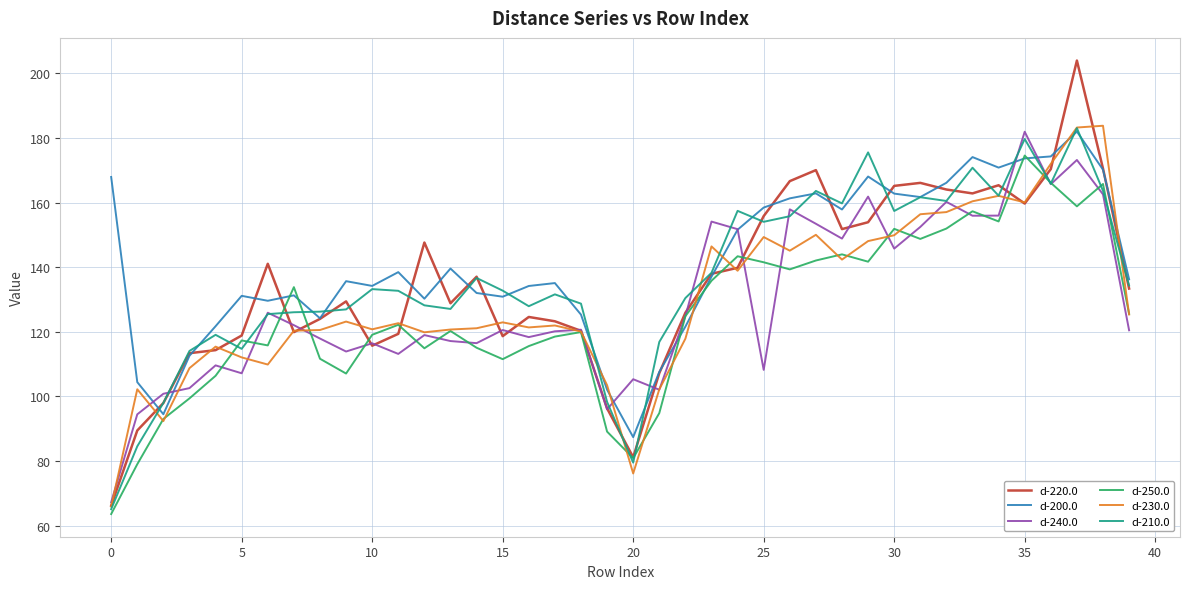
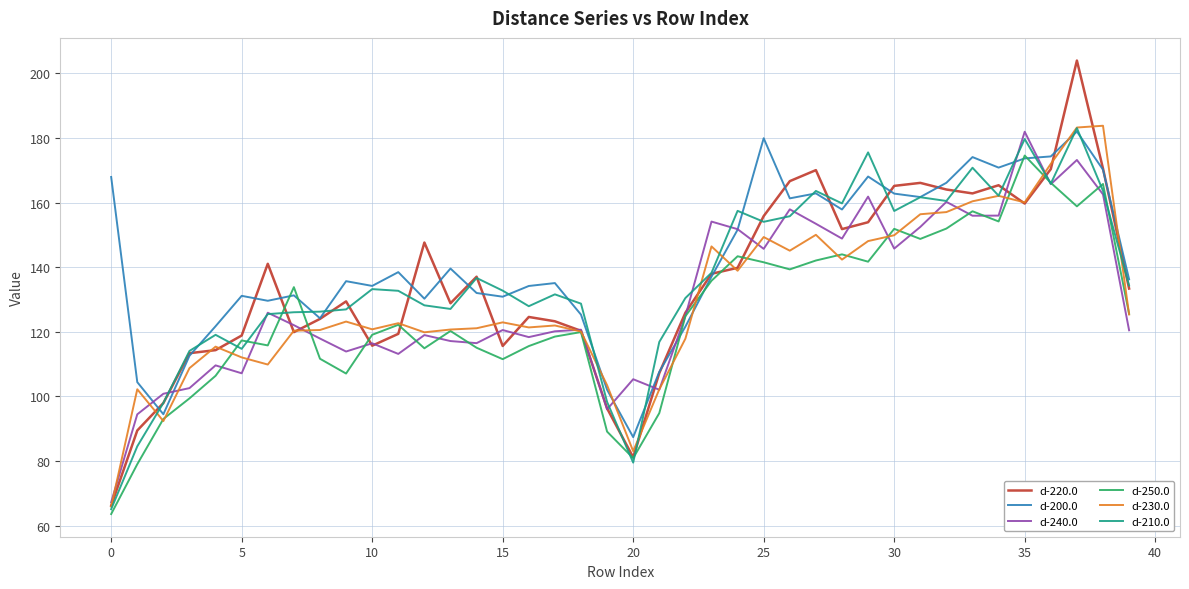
  {
    "d-220.0": {
      "5": 119,
-     "15": 119,
+     "15": 116,
      "25": 156,
      "30": 165
    },
    "d-200.0": {
      "0": 168,
      "5": 131,
      "10": 134,
      "15": 131,
      "20": 87,
-     "25": 158,
+     "25": 180,
      "30": 163,
      "35": 174
    },
    "d-240.0": {
      "0": 67,
      "5": 107,
      "15": 121,
      "20": 105,
-     "25": 108,
+     "25": 146,
      "30": 146,
      "35": 182
    },
    "d-230.0": {
      "5": 112,
      "10": 121,
      "15": 123,
-     "20": 76,
+     "20": 83,
      "25": 149,
      "30": 150
    }
  }
